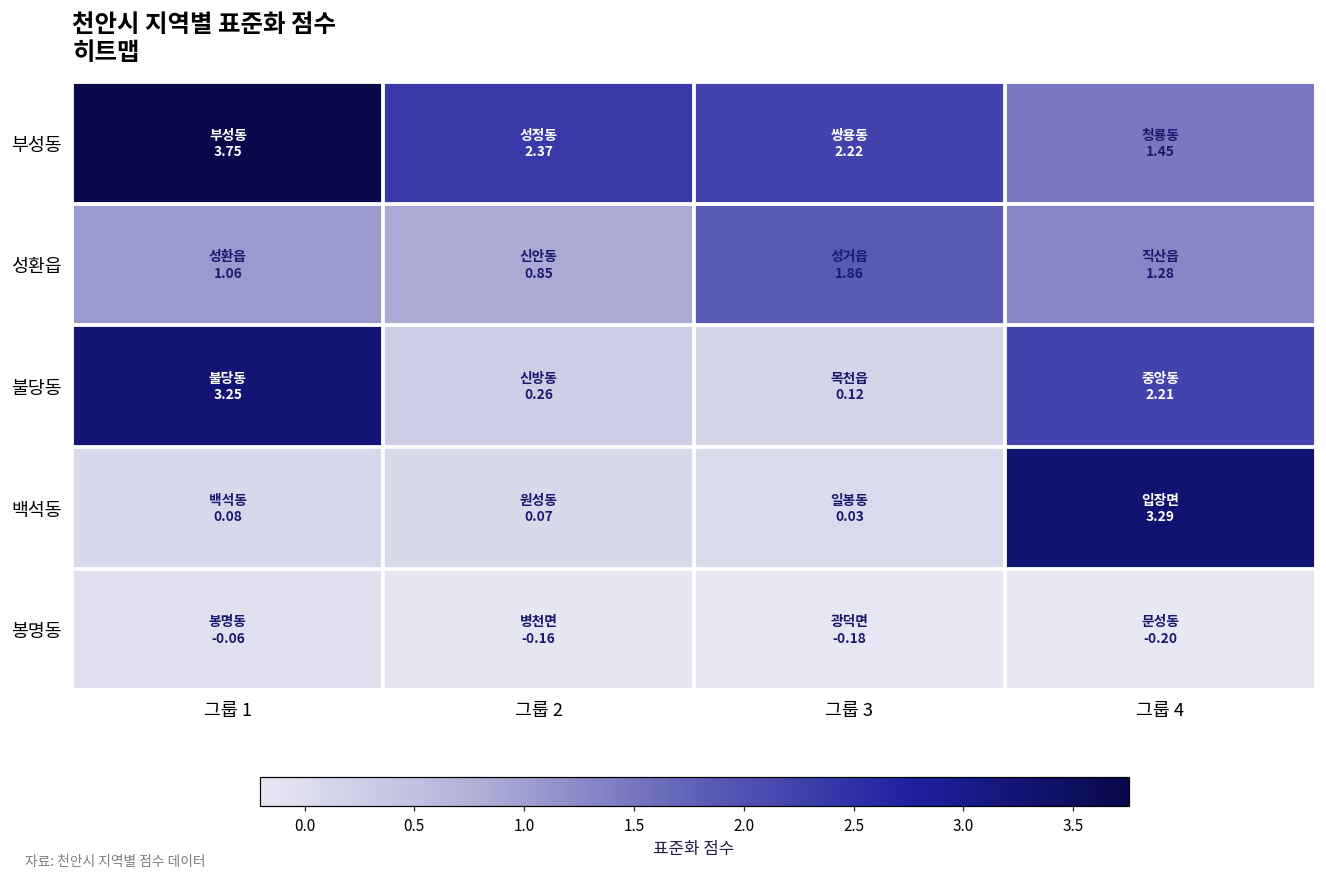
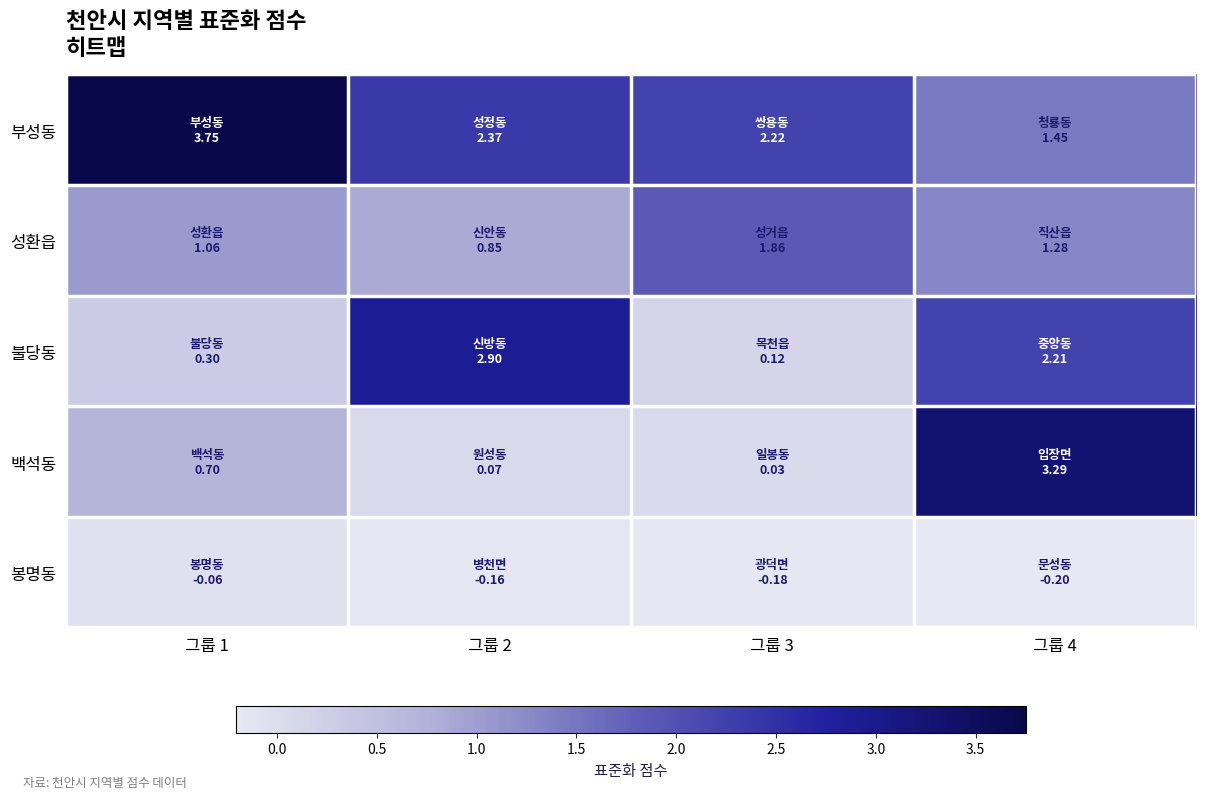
  {
    "부성동": {
      "그룹 1": 3.75,
      "그룹 2": 2.37,
      "그룹 3": 2.22,
      "그룹 4": 1.45
    },
    "성환읍": {
      "그룹 1": 1.06,
      "그룹 2": 0.85,
      "그룹 3": 1.86,
      "그룹 4": 1.28
    },
    "불당동": {
-     "그룹 1": 3.25,
-     "그룹 2": 0.26,
+     "그룹 1": 0.30,
+     "그룹 2": 2.90,
      "그룹 3": 0.12,
      "그룹 4": 2.21
    },
    "백석동": {
-     "그룹 1": 0.08,
+     "그룹 1": 0.70,
      "그룹 2": 0.07,
      "그룹 3": 0.03,
      "그룹 4": 3.29
    },
    "봉명동": {
      "그룹 1": -0.06,
      "그룹 2": -0.16,
      "그룹 3": -0.18,
      "그룹 4": -0.20
    }
  }
